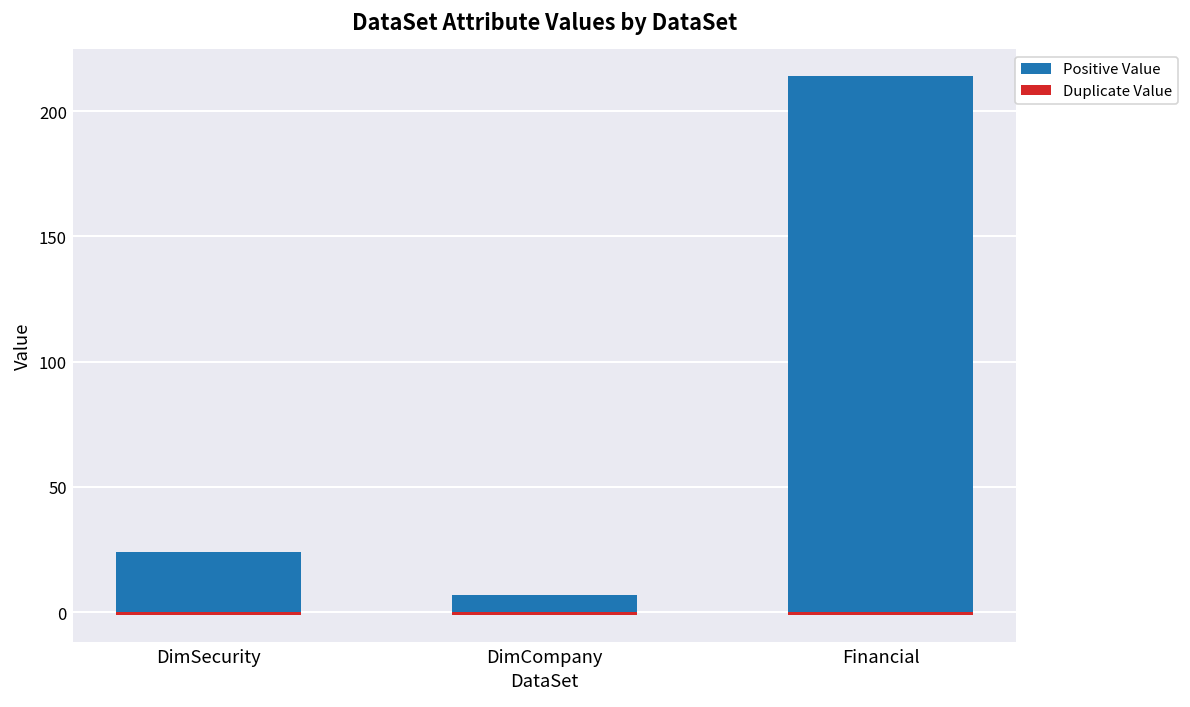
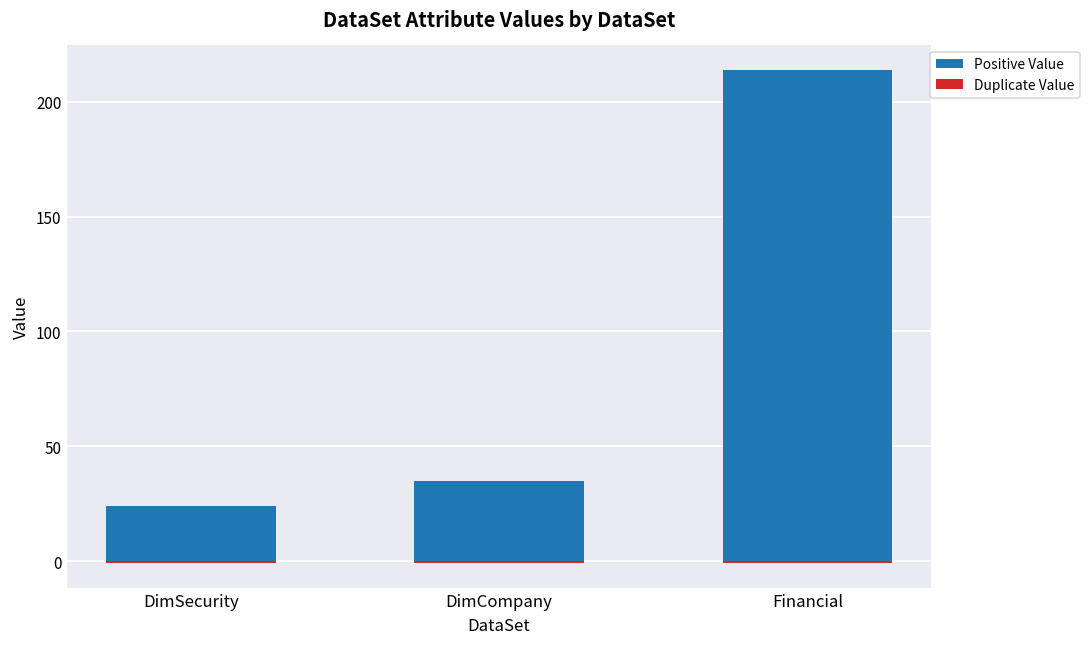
  {
    "Positive Value": {
      "DimSecurity": 24,
-     "DimCompany": 7,
+     "DimCompany": 35,
      "Financial": 214
    }
  }
